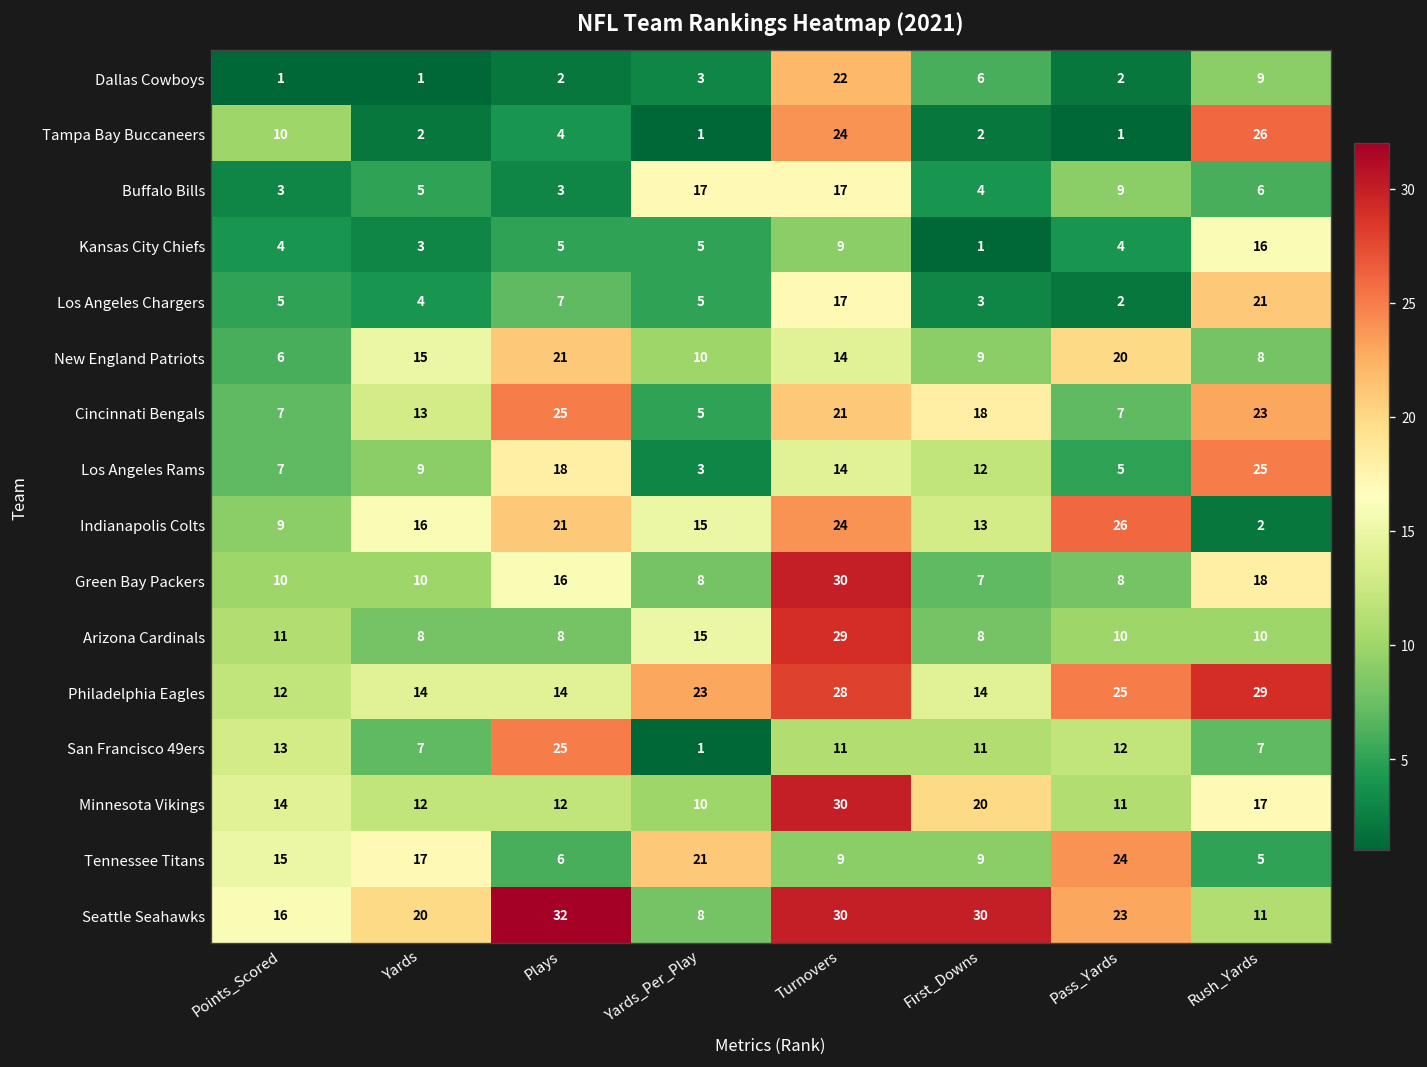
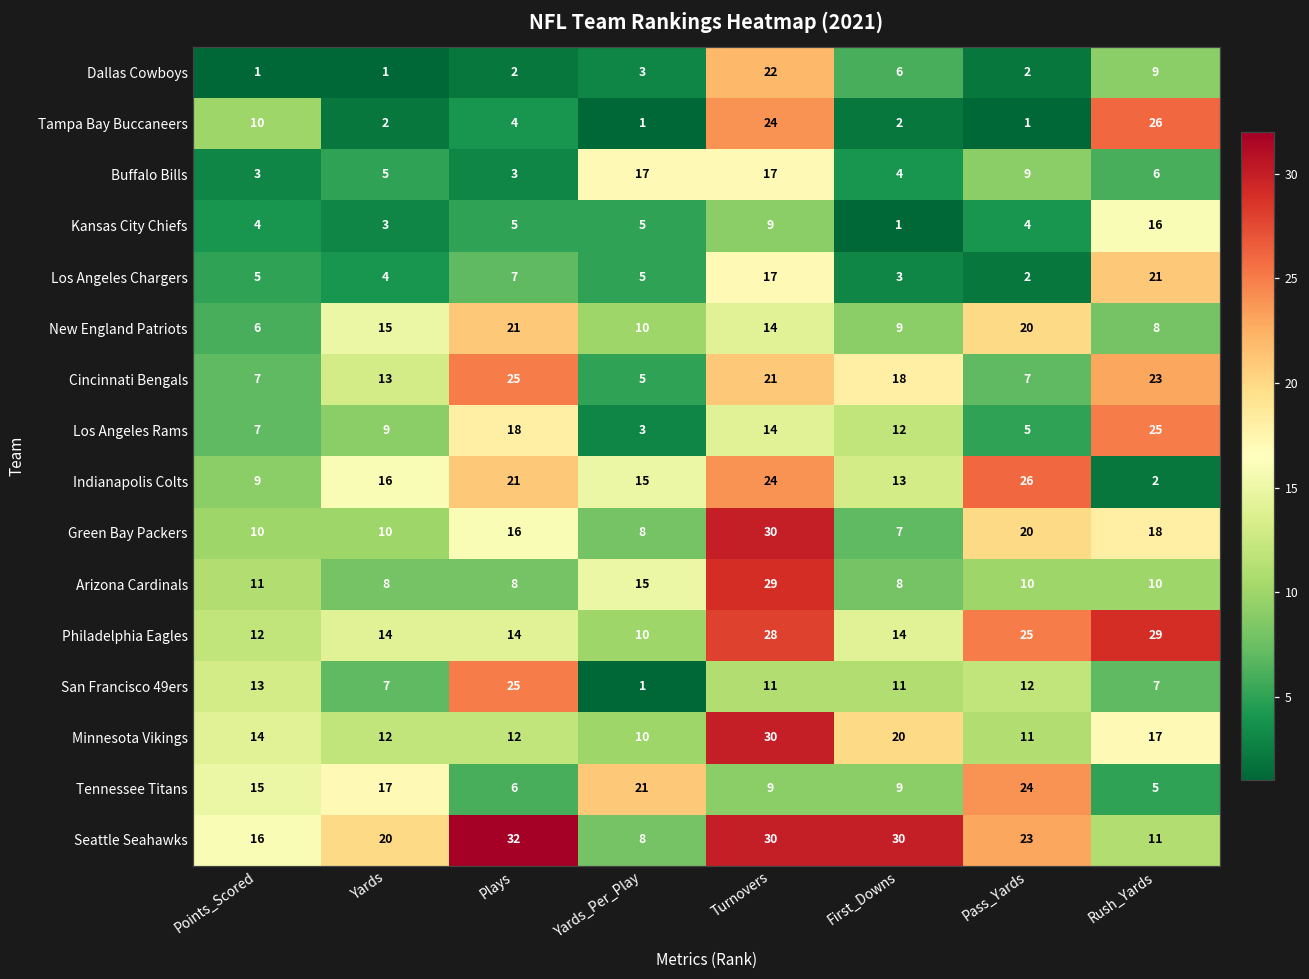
  {
    "Dallas Cowboys": {
      "Points_Scored": 1,
      "Yards": 1,
      "Plays": 2,
      "Yards_Per_Play": 3,
      "Turnovers": 22,
      "First_Downs": 6,
      "Pass_Yards": 2,
      "Rush_Yards": 9
    },
    "Tampa Bay Buccaneers": {
      "Points_Scored": 10,
      "Yards": 2,
      "Plays": 4,
      "Yards_Per_Play": 1,
      "Turnovers": 24,
      "First_Downs": 2,
      "Pass_Yards": 1,
      "Rush_Yards": 26
    },
    "Buffalo Bills": {
      "Points_Scored": 3,
      "Yards": 5,
      "Plays": 3,
      "Yards_Per_Play": 17,
      "Turnovers": 17,
      "First_Downs": 4,
      "Pass_Yards": 9,
      "Rush_Yards": 6
    },
    "Kansas City Chiefs": {
      "Points_Scored": 4,
      "Yards": 3,
      "Plays": 5,
      "Yards_Per_Play": 5,
      "Turnovers": 9,
      "First_Downs": 1,
      "Pass_Yards": 4,
      "Rush_Yards": 16
    },
    "Los Angeles Chargers": {
      "Points_Scored": 5,
      "Yards": 4,
      "Plays": 7,
      "Yards_Per_Play": 5,
      "Turnovers": 17,
      "First_Downs": 3,
      "Pass_Yards": 2,
      "Rush_Yards": 21
    },
    "New England Patriots": {
      "Points_Scored": 6,
      "Yards": 15,
      "Plays": 21,
      "Yards_Per_Play": 10,
      "Turnovers": 14,
      "First_Downs": 9,
      "Pass_Yards": 20,
      "Rush_Yards": 8
    },
    "Cincinnati Bengals": {
      "Points_Scored": 7,
      "Yards": 13,
      "Plays": 25,
      "Yards_Per_Play": 5,
      "Turnovers": 21,
      "First_Downs": 18,
      "Pass_Yards": 7,
      "Rush_Yards": 23
    },
    "Los Angeles Rams": {
      "Points_Scored": 7,
      "Yards": 9,
      "Plays": 18,
      "Yards_Per_Play": 3,
      "Turnovers": 14,
      "First_Downs": 12,
      "Pass_Yards": 5,
      "Rush_Yards": 25
    },
    "Indianapolis Colts": {
      "Points_Scored": 9,
      "Yards": 16,
      "Plays": 21,
      "Yards_Per_Play": 15,
      "Turnovers": 24,
      "First_Downs": 13,
      "Pass_Yards": 26,
      "Rush_Yards": 2
    },
    "Green Bay Packers": {
      "Points_Scored": 10,
      "Yards": 10,
      "Plays": 16,
      "Yards_Per_Play": 8,
      "Turnovers": 30,
      "First_Downs": 7,
-     "Pass_Yards": 8,
+     "Pass_Yards": 20,
      "Rush_Yards": 18
    },
    "Arizona Cardinals": {
      "Points_Scored": 11,
      "Yards": 8,
      "Plays": 8,
      "Yards_Per_Play": 15,
      "Turnovers": 29,
      "First_Downs": 8,
      "Pass_Yards": 10,
      "Rush_Yards": 10
    },
    "Philadelphia Eagles": {
      "Points_Scored": 12,
      "Yards": 14,
      "Plays": 14,
-     "Yards_Per_Play": 23,
+     "Yards_Per_Play": 10,
      "Turnovers": 28,
      "First_Downs": 14,
      "Pass_Yards": 25,
      "Rush_Yards": 29
    },
    "San Francisco 49ers": {
      "Points_Scored": 13,
      "Yards": 7,
      "Plays": 25,
      "Yards_Per_Play": 1,
      "Turnovers": 11,
      "First_Downs": 11,
      "Pass_Yards": 12,
      "Rush_Yards": 7
    },
    "Minnesota Vikings": {
      "Points_Scored": 14,
      "Yards": 12,
      "Plays": 12,
      "Yards_Per_Play": 10,
      "Turnovers": 30,
      "First_Downs": 20,
      "Pass_Yards": 11,
      "Rush_Yards": 17
    },
    "Tennessee Titans": {
      "Points_Scored": 15,
      "Yards": 17,
      "Plays": 6,
      "Yards_Per_Play": 21,
      "Turnovers": 9,
      "First_Downs": 9,
      "Pass_Yards": 24,
      "Rush_Yards": 5
    },
    "Seattle Seahawks": {
      "Points_Scored": 16,
      "Yards": 20,
      "Plays": 32,
      "Yards_Per_Play": 8,
      "Turnovers": 30,
      "First_Downs": 30,
      "Pass_Yards": 23,
      "Rush_Yards": 11
    }
  }
